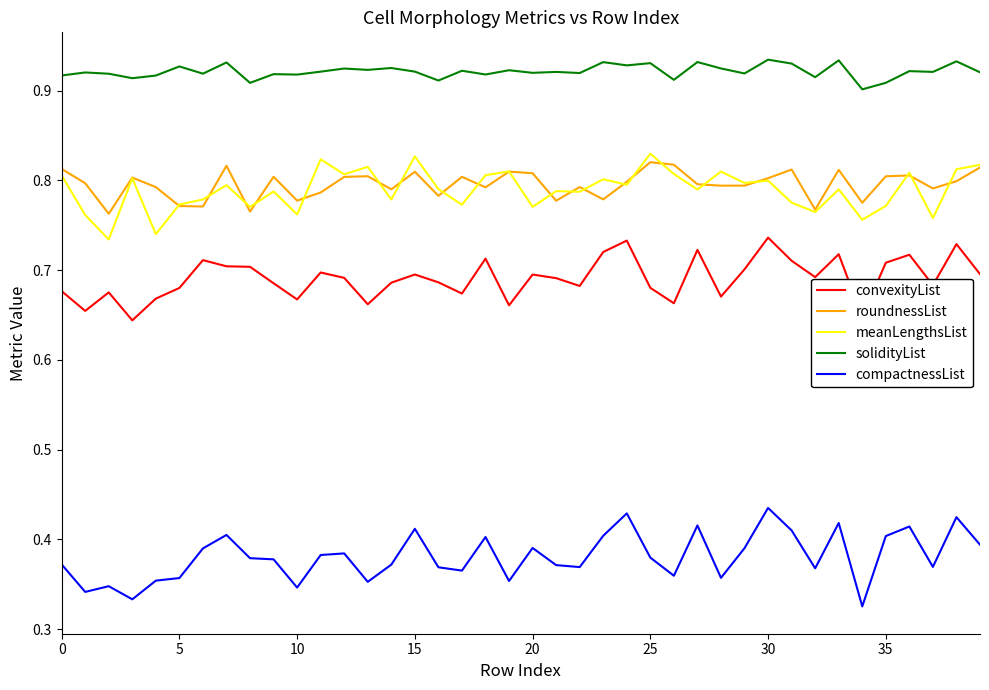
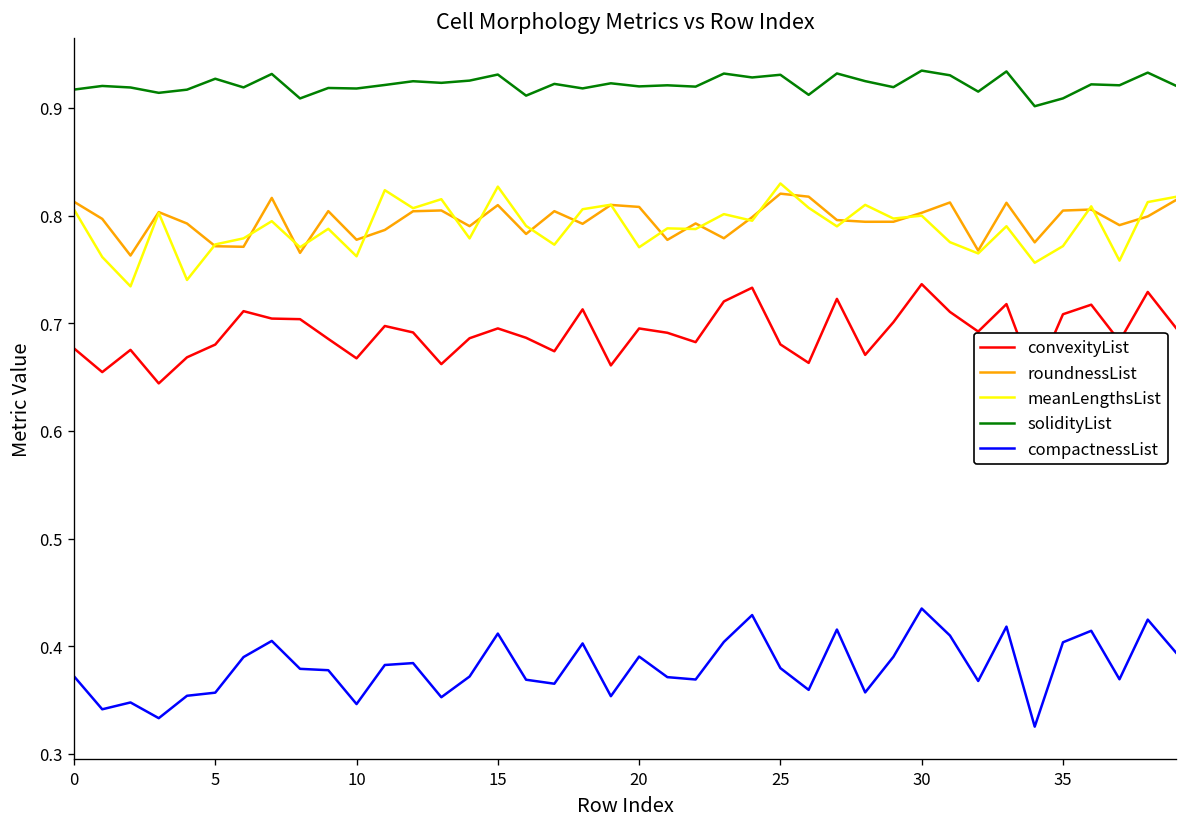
  {
    "convexityList": {
      "0": 0.68,
      "5": 0.68,
      "10": 0.67,
      "15": 0.70,
      "20": 0.70,
      "25": 0.68,
      "30": 0.74,
      "35": 0.71
    },
    "roundnessList": {
      "0": 0.81,
      "10": 0.78,
      "15": 0.81,
      "20": 0.81,
      "25": 0.82,
      "35": 0.80
    },
    "meanLengthsList": {
      "0": 0.81,
      "10": 0.76,
      "15": 0.83,
      "20": 0.77,
      "25": 0.83,
      "35": 0.77
    },
    "solidityList": {
      "0": 0.92,
      "5": 0.93,
      "10": 0.92,
-     "15": 0.92,
+     "15": 0.93,
      "20": 0.92,
      "25": 0.93,
      "30": 0.93,
      "35": 0.91
    },
    "compactnessList": {
      "0": 0.37,
      "5": 0.36,
      "10": 0.35,
      "15": 0.41,
      "20": 0.39,
      "25": 0.38,
      "30": 0.44,
      "35": 0.40
    }
  }
